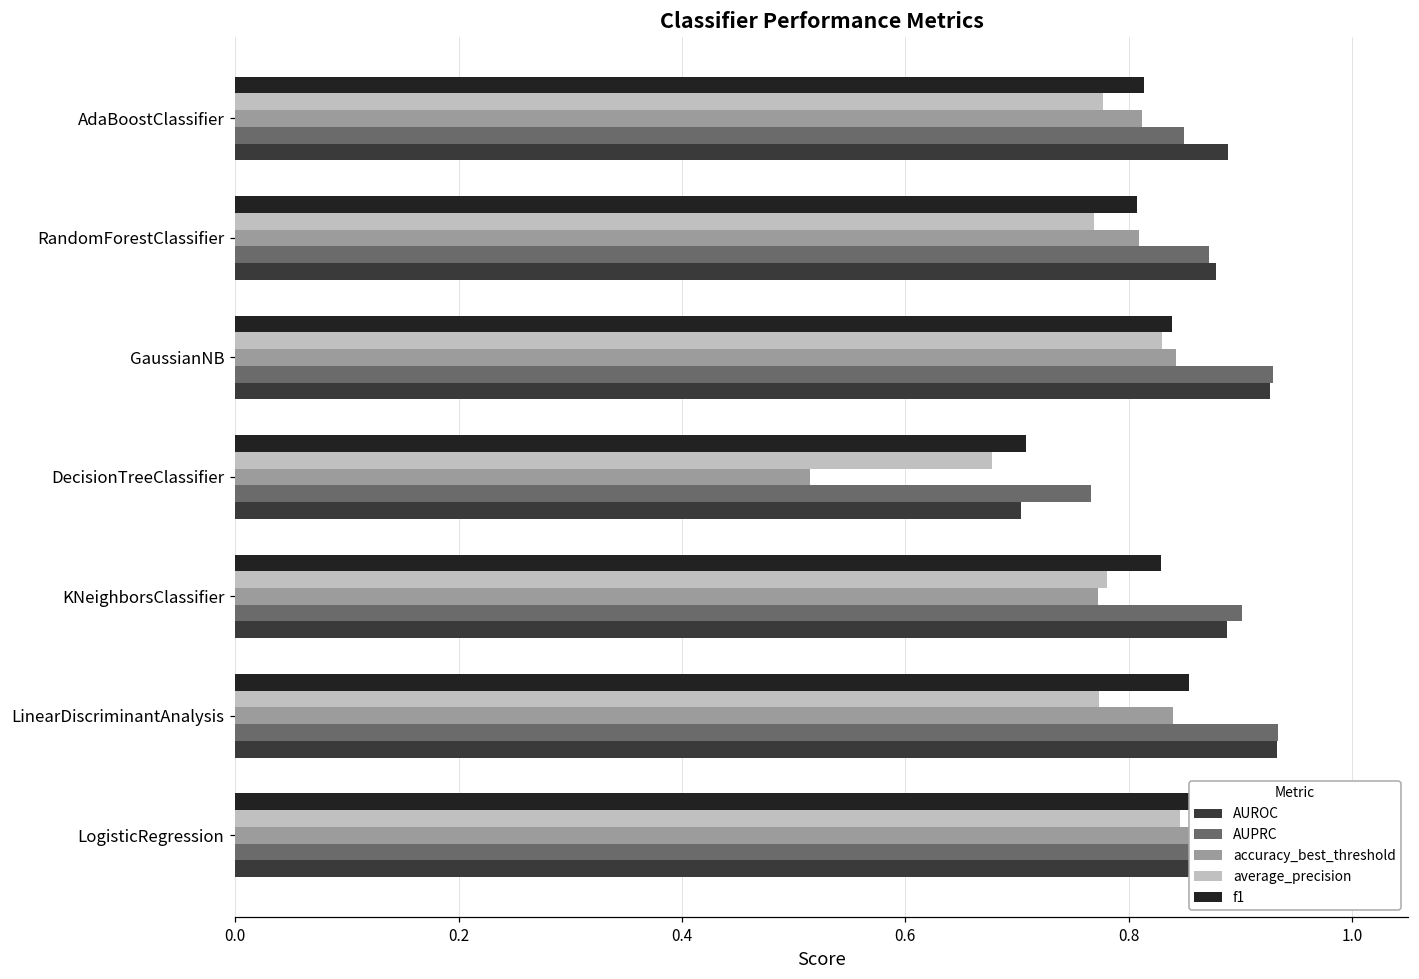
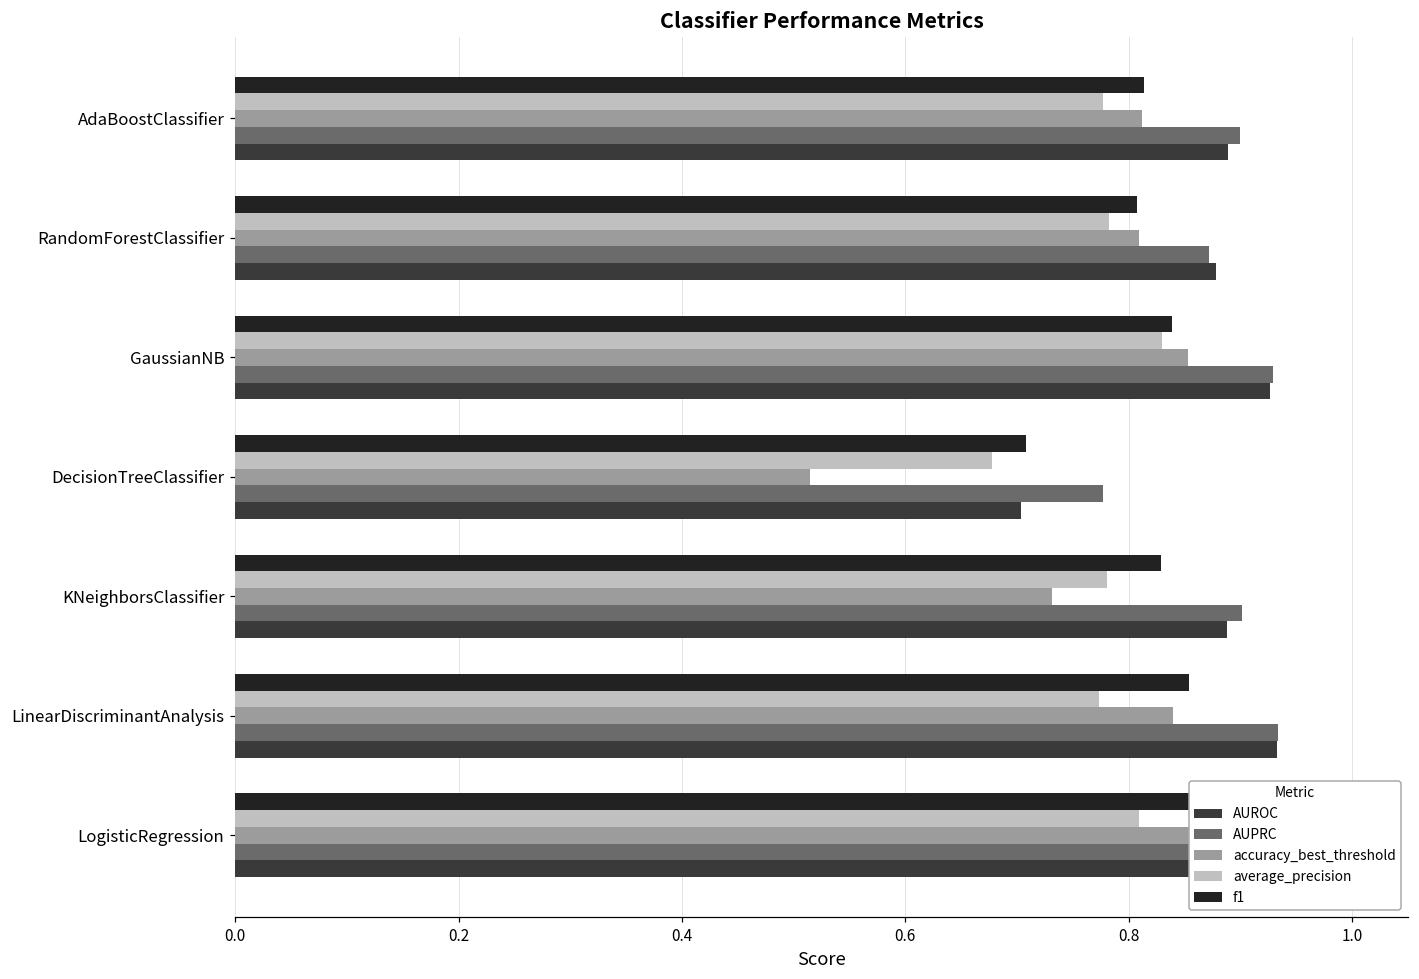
  {
    "AUPRC": {
-     "AdaBoostClassifier": 0.850,
+     "AdaBoostClassifier": 0.899,
      "RandomForestClassifier": 0.872,
      "GaussianNB": 0.929,
-     "DecisionTreeClassifier": 0.766,
+     "DecisionTreeClassifier": 0.777,
      "KNeighborsClassifier": 0.902,
      "LinearDiscriminantAnalysis": 0.934
    },
    "accuracy_best_threshold": {
      "AdaBoostClassifier": 0.812,
      "RandomForestClassifier": 0.809,
-     "GaussianNB": 0.842,
+     "GaussianNB": 0.853,
      "DecisionTreeClassifier": 0.515,
-     "KNeighborsClassifier": 0.773,
+     "KNeighborsClassifier": 0.731,
      "LinearDiscriminantAnalysis": 0.839
    },
    "average_precision": {
      "AdaBoostClassifier": 0.777,
-     "RandomForestClassifier": 0.769,
+     "RandomForestClassifier": 0.782,
      "GaussianNB": 0.829,
      "DecisionTreeClassifier": 0.678,
      "KNeighborsClassifier": 0.780,
      "LinearDiscriminantAnalysis": 0.774,
-     "LogisticRegression": 0.846
+     "LogisticRegression": 0.809
    }
  }
